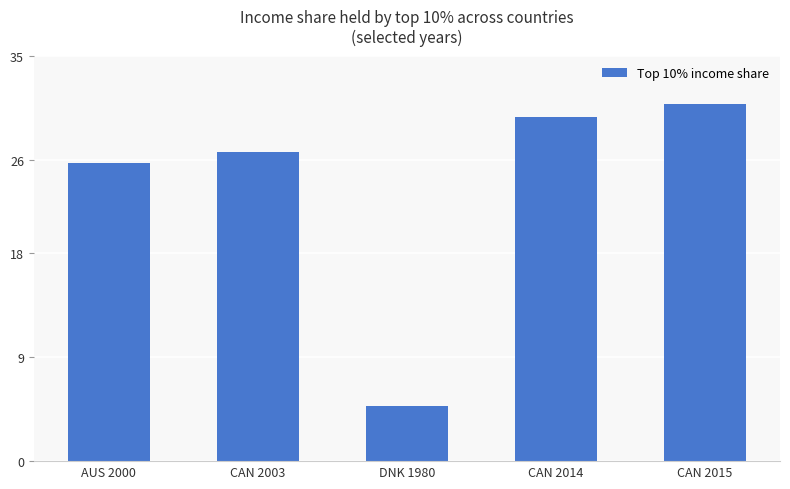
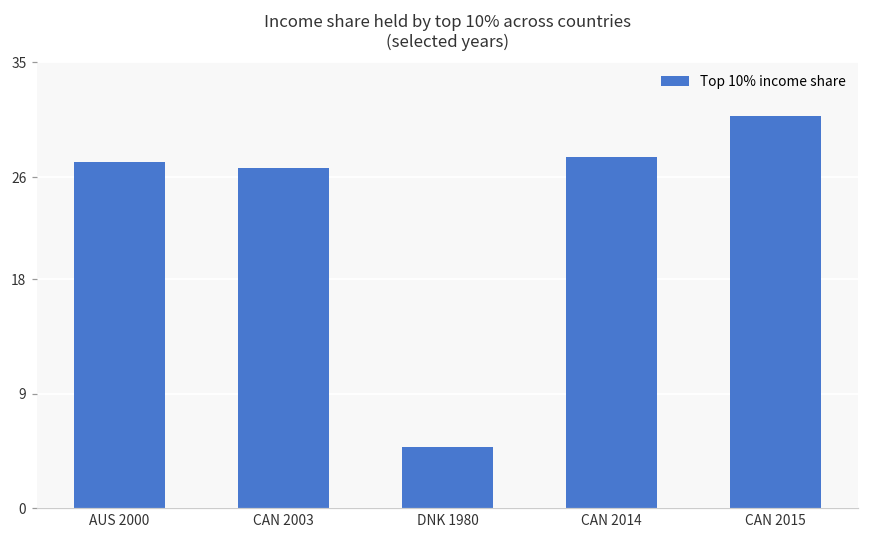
  {
-   "AUS 2000": 25.7,
+   "AUS 2000": 27.2,
    "CAN 2003": 26.7,
    "DNK 1980": 4.8,
-   "CAN 2014": 29.7,
+   "CAN 2014": 27.6,
    "CAN 2015": 30.8
  }
